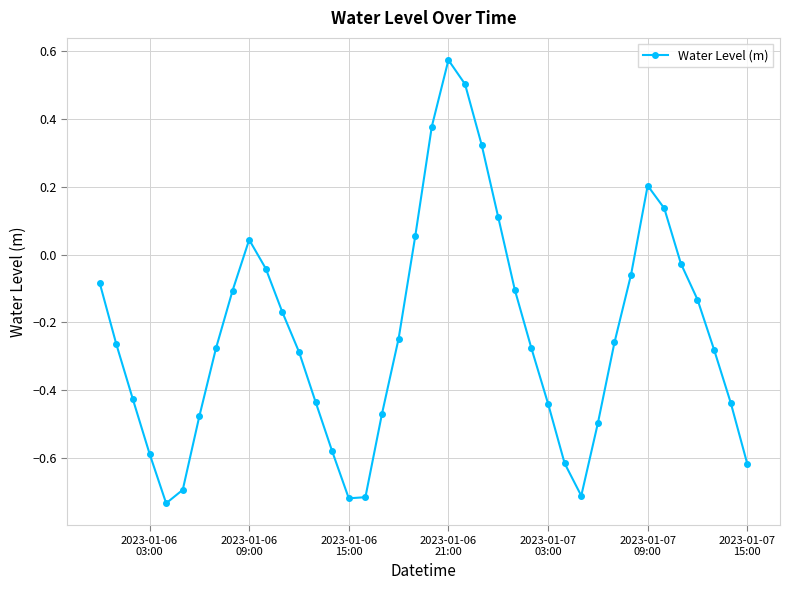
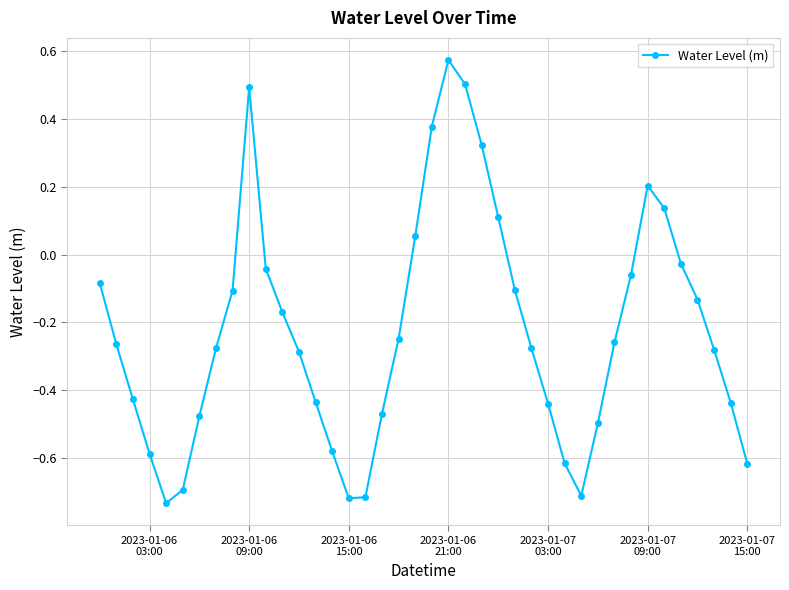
  {
    "2023-01-06 03:00": -0.59,
-   "2023-01-06 09:00": 0.04,
+   "2023-01-06 09:00": 0.49,
    "2023-01-06 15:00": -0.72,
    "2023-01-06 21:00": 0.57,
    "2023-01-07 03:00": -0.44,
    "2023-01-07 09:00": 0.20,
    "2023-01-07 15:00": -0.62
  }
